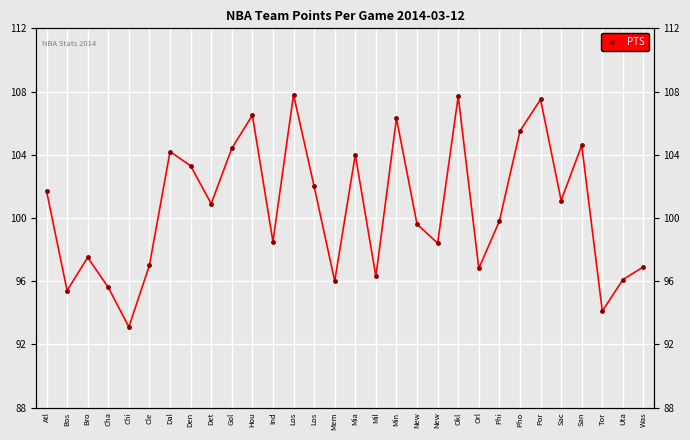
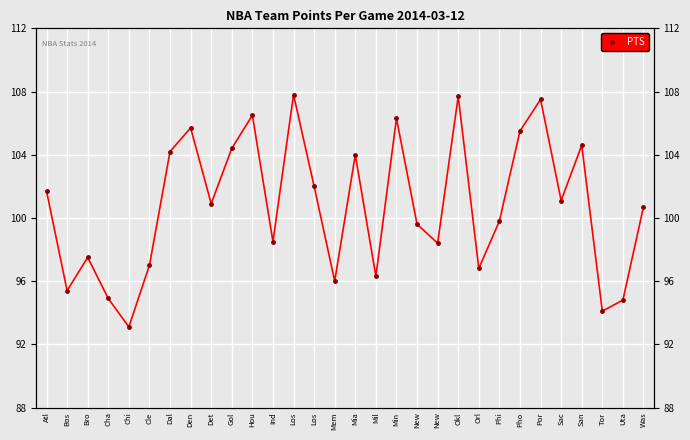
  {
    "Atl": 101.7,
    "Bos": 95.4,
    "Bro": 97.5,
-   "Cha": 95.6,
+   "Cha": 94.9,
    "Chi": 93.1,
    "Cle": 97.0,
    "Dal": 104.2,
-   "Den": 103.3,
+   "Den": 105.7,
    "Det": 100.9,
    "Gol": 104.4,
    "Hou": 106.5,
    "Ind": 98.5,
    "Mem": 96.0,
    "Mia": 104.0,
    "Mil": 96.3,
    "Min": 106.3,
    "Okl": 107.7,
    "Orl": 96.8,
    "Phi": 99.8,
    "Pho": 105.5,
    "Por": 107.5,
    "Sac": 101.1,
    "San": 104.6,
    "Tor": 94.1,
-   "Uta": 96.1,
-   "Was": 96.9
+   "Uta": 94.8,
+   "Was": 100.7
  }
